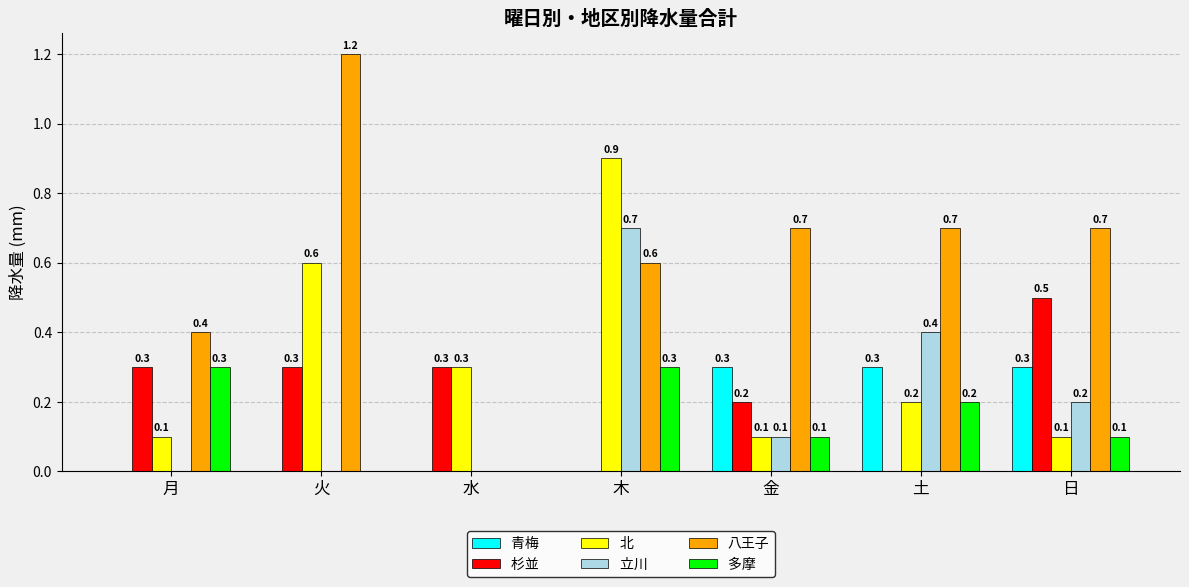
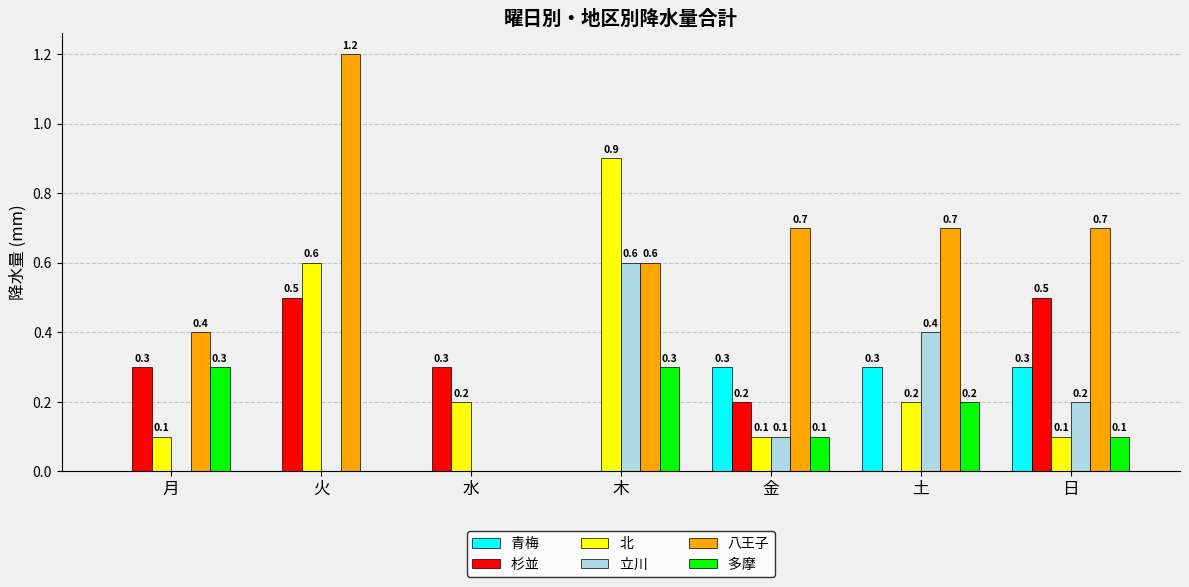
  {
    "青梅": {
      "金": 0.3,
      "土": 0.3,
      "日": 0.3
    },
    "杉並": {
      "月": 0.3,
-     "火": 0.3,
+     "火": 0.5,
      "水": 0.3,
      "金": 0.2,
      "日": 0.5
    },
    "北": {
      "月": 0.1,
      "火": 0.6,
-     "水": 0.3,
+     "水": 0.2,
      "木": 0.9,
      "金": 0.1,
      "土": 0.2,
      "日": 0.1
    },
    "立川": {
-     "木": 0.7,
+     "木": 0.6,
      "金": 0.1,
      "土": 0.4,
      "日": 0.2
    },
    "八王子": {
      "月": 0.4,
      "火": 1.2,
      "木": 0.6,
      "金": 0.7,
      "土": 0.7,
      "日": 0.7
    },
    "多摩": {
      "月": 0.3,
      "木": 0.3,
      "金": 0.1,
      "土": 0.2,
      "日": 0.1
    }
  }
